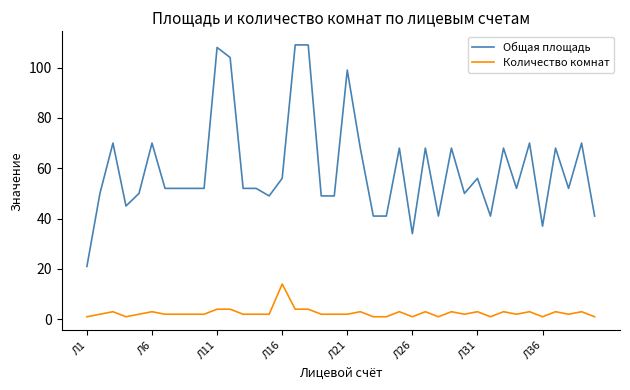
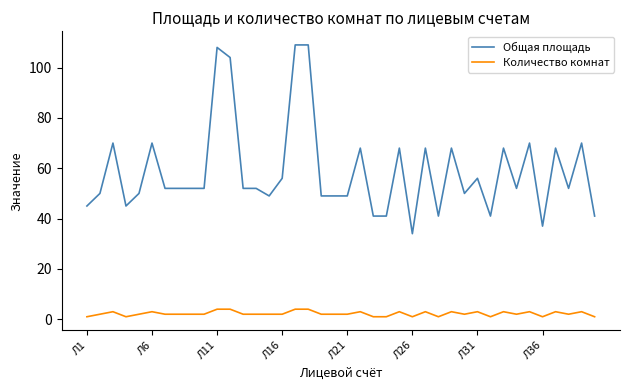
  {
    "Общая площадь": {
-     "Л1": 21,
+     "Л1": 45,
      "Л6": 70,
      "Л11": 108,
      "Л16": 56,
-     "Л21": 99,
+     "Л21": 49,
      "Л26": 34,
      "Л31": 56,
      "Л36": 37
    },
    "Количество комнат": {
      "Л1": 1,
      "Л6": 3,
      "Л11": 4,
-     "Л16": 14,
+     "Л16": 2,
      "Л21": 2,
      "Л26": 1,
      "Л31": 3,
      "Л36": 1
    }
  }
